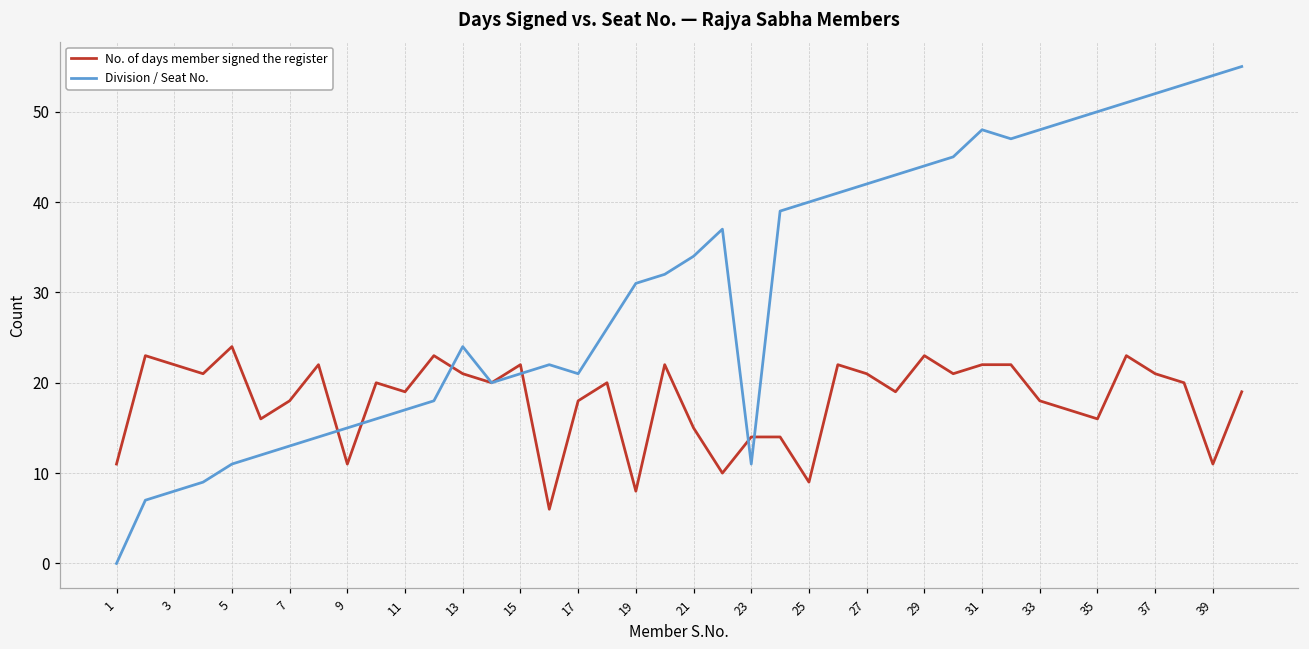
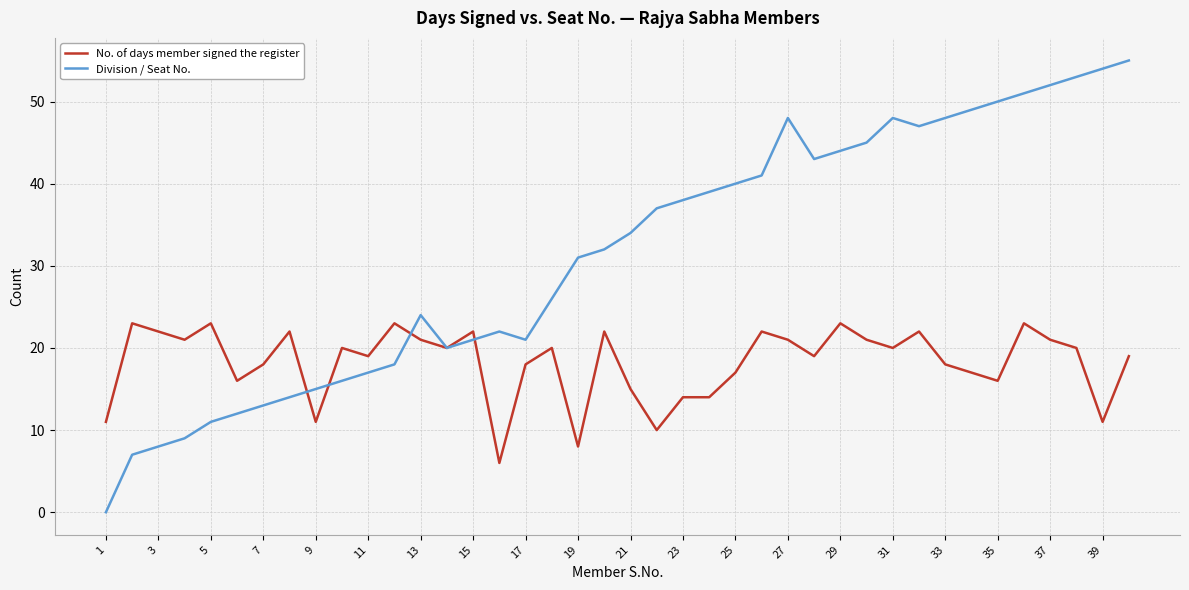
  {
    "No. of days member signed the register": {
      "1": 11,
      "3": 22,
-     "5": 24,
+     "5": 23,
      "7": 18,
      "9": 11,
      "11": 19,
      "13": 21,
      "15": 22,
      "17": 18,
      "19": 8,
      "21": 15,
      "23": 14,
-     "25": 9,
+     "25": 17,
      "27": 21,
      "29": 23,
-     "31": 22,
+     "31": 20,
      "33": 18,
      "35": 16,
      "37": 21,
      "39": 11
    },
    "Division / Seat No.": {
      "1": 0,
      "3": 8,
      "5": 11,
      "7": 13,
      "9": 15,
      "11": 17,
      "13": 24,
      "15": 21,
      "17": 21,
      "19": 31,
      "21": 34,
-     "23": 11,
+     "23": 38,
      "25": 40,
-     "27": 42,
+     "27": 48,
      "29": 44,
      "31": 48,
      "33": 48,
      "35": 50,
      "37": 52,
      "39": 54
    }
  }
